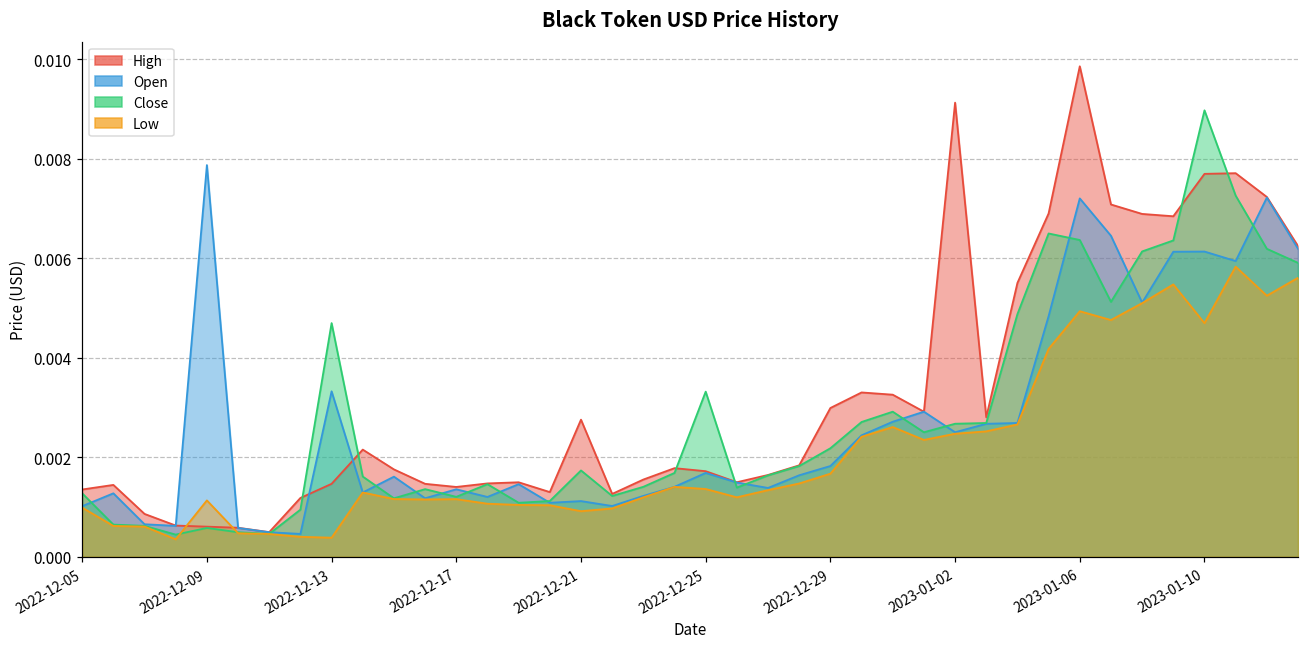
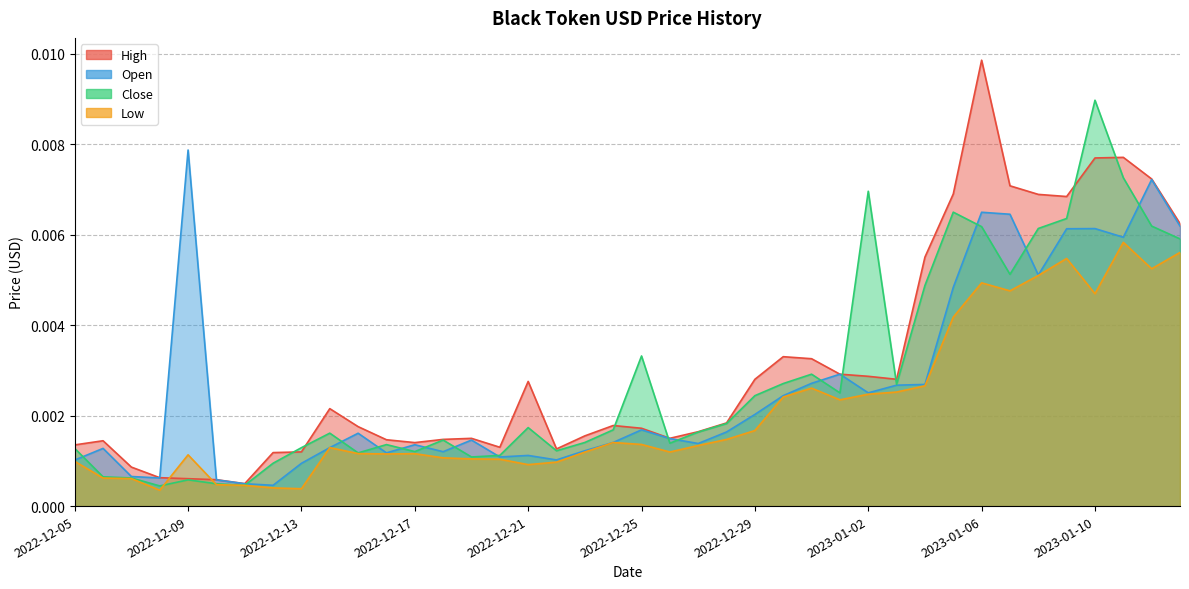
  {
    "High": {
      "2022-12-05": 0.0014,
-     "2022-12-13": 0.0015,
+     "2022-12-13": 0.0012,
      "2022-12-21": 0.0028,
-     "2022-12-29": 0.0030,
-     "2023-01-02": 0.0091,
+     "2022-12-29": 0.0028,
+     "2023-01-02": 0.0029,
      "2023-01-06": 0.0099,
      "2023-01-10": 0.0077
    },
    "Open": {
      "2022-12-09": 0.0079,
-     "2022-12-13": 0.0033,
+     "2022-12-13": 0.0009,
      "2022-12-21": 0.0011,
-     "2022-12-29": 0.0018,
-     "2023-01-06": 0.0072,
+     "2022-12-29": 0.0020,
+     "2023-01-06": 0.0065,
      "2023-01-10": 0.0061
    },
    "Close": {
      "2022-12-05": 0.0013,
-     "2022-12-13": 0.0047,
+     "2022-12-13": 0.0013,
      "2022-12-21": 0.0017,
      "2022-12-25": 0.0033,
-     "2022-12-29": 0.0022,
-     "2023-01-02": 0.0027,
-     "2023-01-06": 0.0064,
+     "2022-12-29": 0.0024,
+     "2023-01-02": 0.0070,
+     "2023-01-06": 0.0062,
      "2023-01-10": 0.0090
    },
    "Low": {
      "2022-12-09": 0.0011,
      "2022-12-13": 0.0004,
      "2022-12-21": 0.0009,
      "2022-12-25": 0.0014,
      "2022-12-29": 0.0017,
      "2023-01-06": 0.0049,
      "2023-01-10": 0.0047
    }
  }
